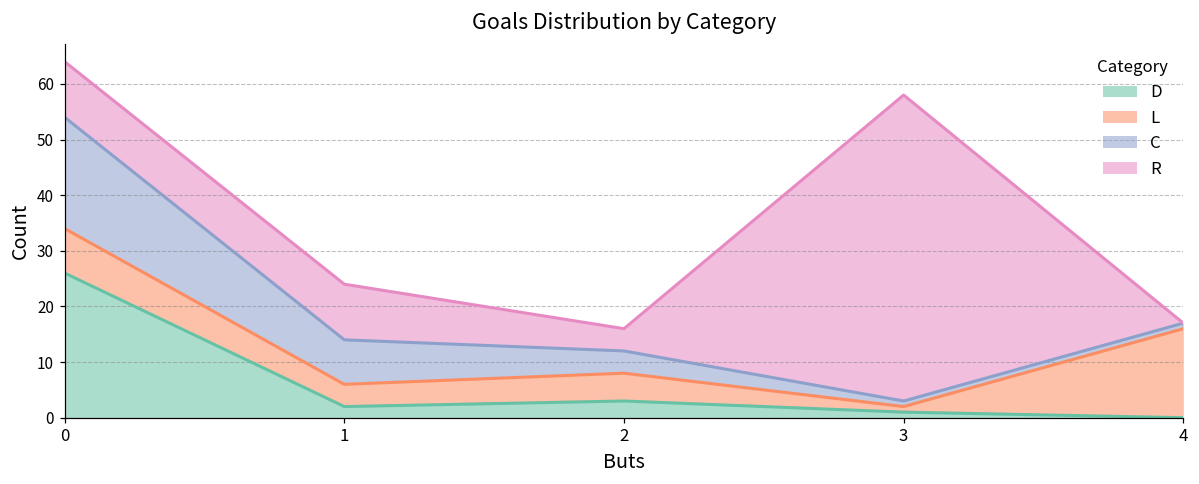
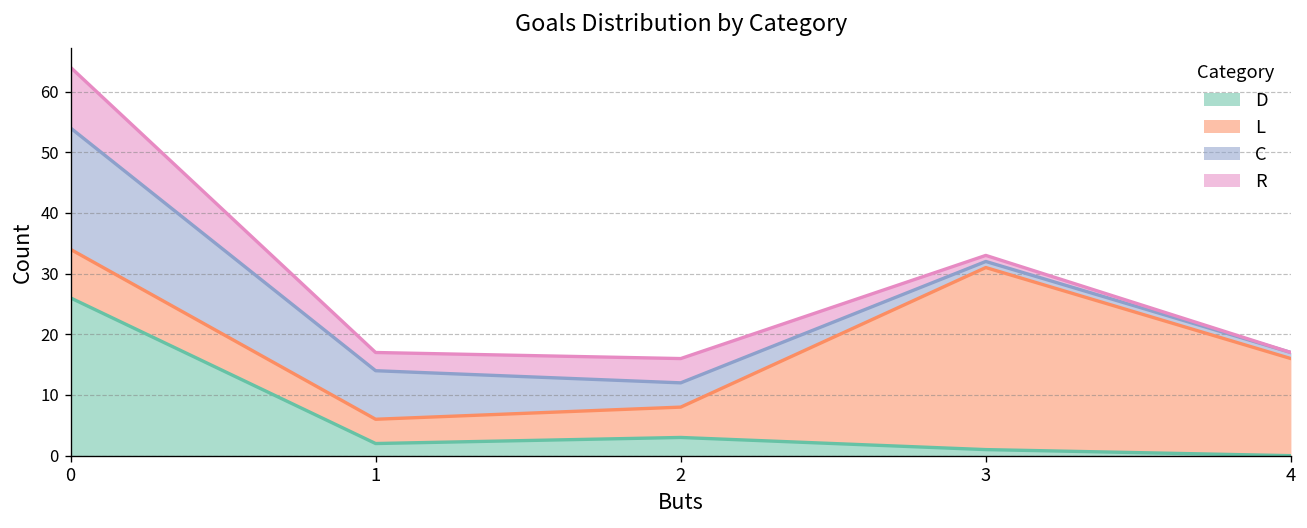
  {
    "L": {
      "0": 8,
      "1": 4,
      "2": 5,
-     "3": 1,
+     "3": 30,
      "4": 16
    },
    "R": {
      "0": 10,
-     "1": 10,
+     "1": 3,
      "2": 4,
-     "3": 55
+     "3": 1
    }
  }
